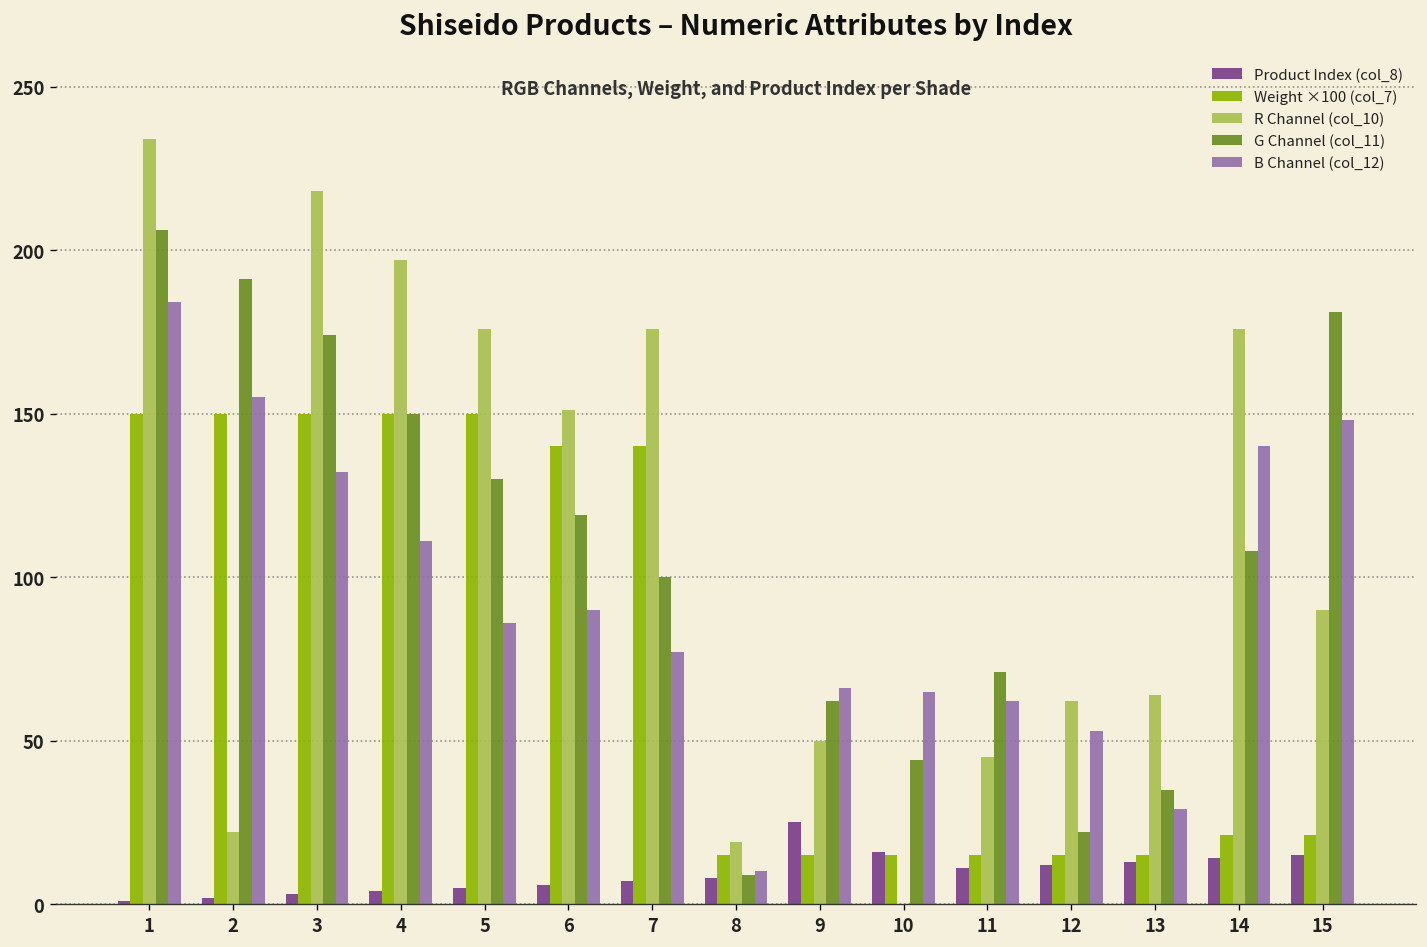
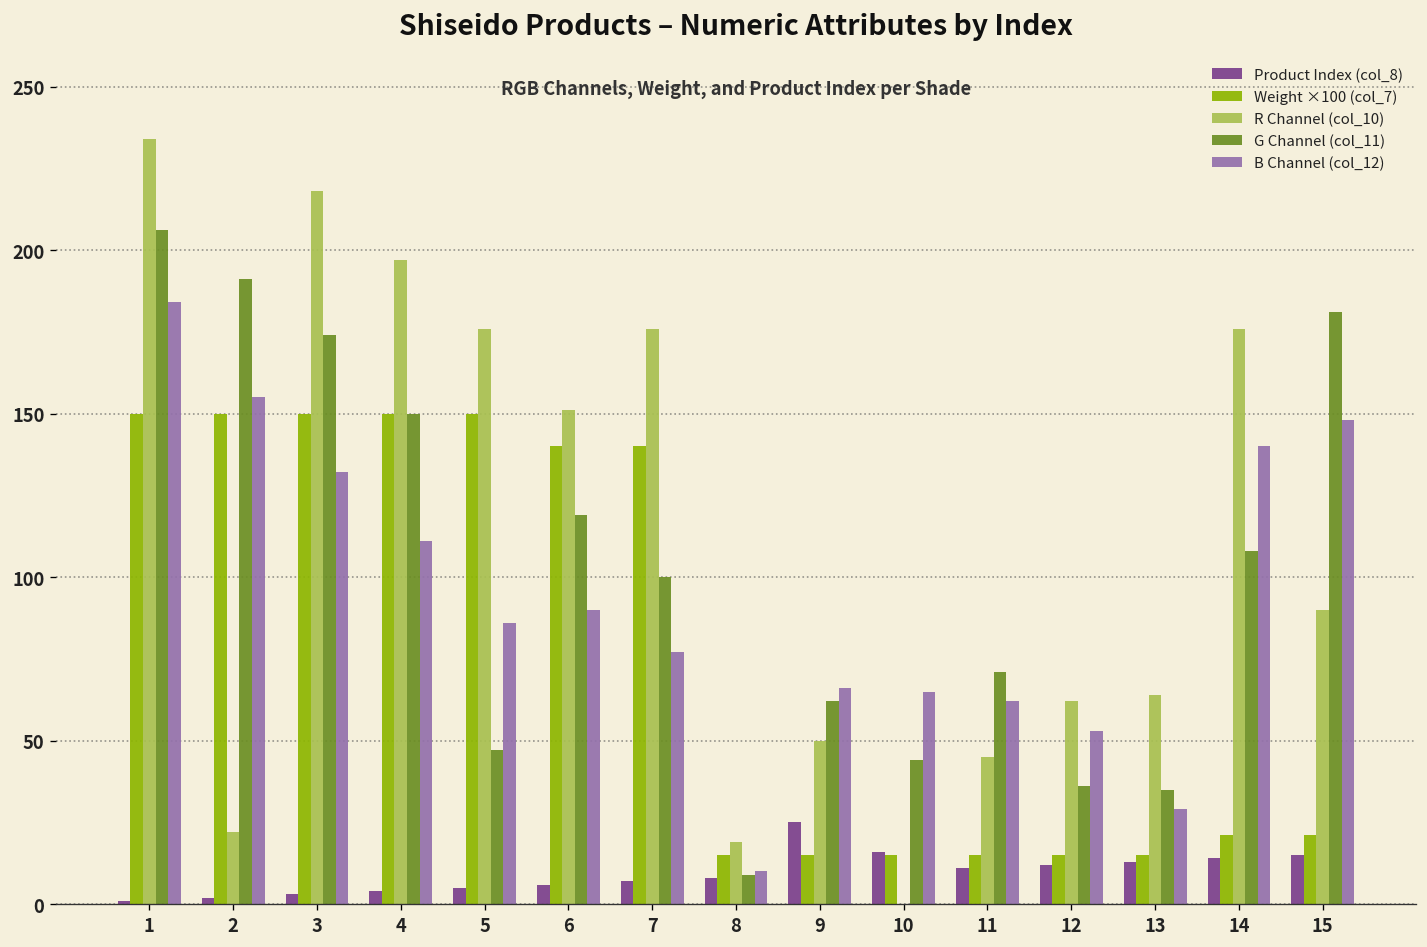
  {
    "Product Index (col_8)": {
      "1": 1,
      "2": 2,
      "3": 3,
      "4": 4,
      "5": 5,
      "6": 6,
      "7": 7,
      "8": 8,
      "9": 25,
      "10": 16,
      "11": 11,
      "12": 12,
      "13": 13,
      "14": 14,
      "15": 15
    },
    "Weight ×100 (col_7)": {
      "1": 150,
      "2": 150,
      "3": 150,
      "4": 150,
      "5": 150,
      "6": 140,
      "7": 140,
      "8": 15,
      "9": 15,
      "10": 15,
      "11": 15,
      "12": 15,
      "13": 15,
      "14": 21,
      "15": 21
    },
    "R Channel (col_10)": {
      "1": 234,
      "2": 22,
      "3": 218,
      "4": 197,
      "5": 176,
      "6": 151,
      "7": 176,
      "8": 19,
      "9": 50,
      "10": 0,
      "11": 45,
      "12": 62,
      "13": 64,
      "14": 176,
      "15": 90
    },
    "G Channel (col_11)": {
      "1": 206,
      "2": 191,
      "3": 174,
      "4": 150,
-     "5": 130,
+     "5": 47,
      "6": 119,
      "7": 100,
      "8": 9,
      "9": 62,
      "10": 44,
      "11": 71,
-     "12": 22,
+     "12": 36,
      "13": 35,
      "14": 108,
      "15": 181
    },
    "B Channel (col_12)": {
      "1": 184,
      "2": 155,
      "3": 132,
      "4": 111,
      "5": 86,
      "6": 90,
      "7": 77,
      "8": 10,
      "9": 66,
      "10": 65,
      "11": 62,
      "12": 53,
      "13": 29,
      "14": 140,
      "15": 148
    }
  }
